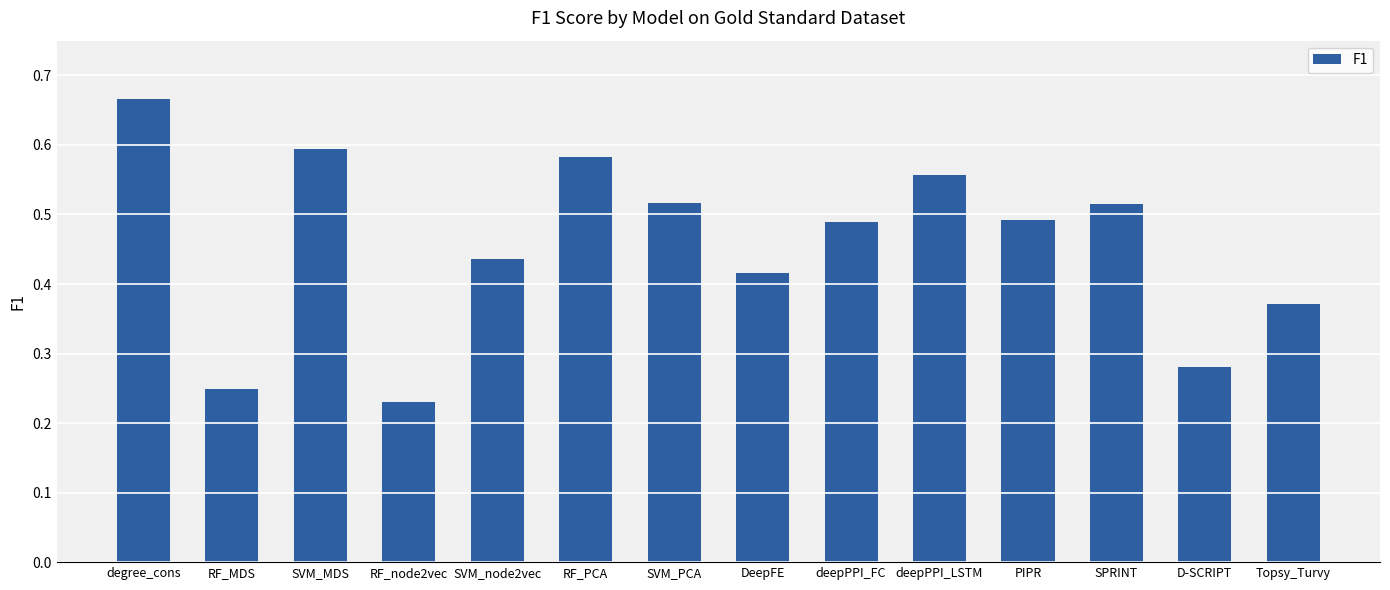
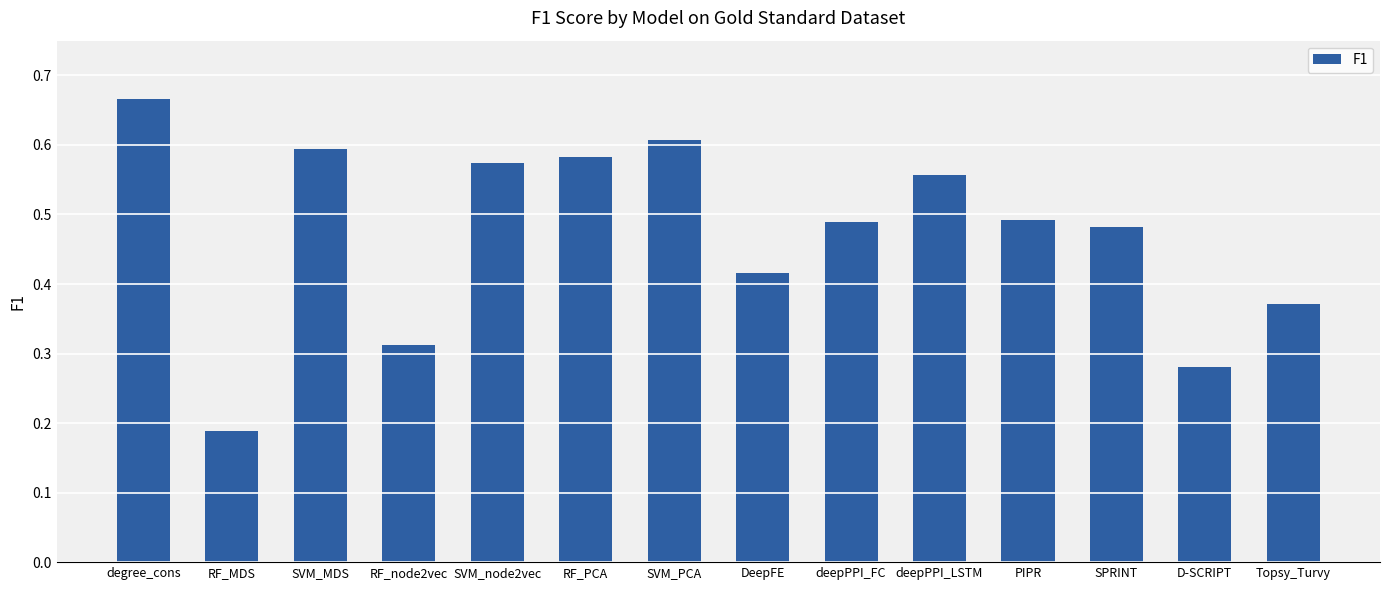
  {
    "degree_cons": 0.67,
-   "RF_MDS": 0.25,
+   "RF_MDS": 0.19,
    "SVM_MDS": 0.59,
-   "RF_node2vec": 0.23,
-   "SVM_node2vec": 0.44,
+   "RF_node2vec": 0.31,
+   "SVM_node2vec": 0.57,
    "RF_PCA": 0.58,
-   "SVM_PCA": 0.52,
+   "SVM_PCA": 0.61,
    "DeepFE": 0.42,
    "deepPPI_FC": 0.49,
    "deepPPI_LSTM": 0.56,
    "PIPR": 0.49,
-   "SPRINT": 0.51,
+   "SPRINT": 0.48,
    "D-SCRIPT": 0.28,
    "Topsy_Turvy": 0.37
  }
